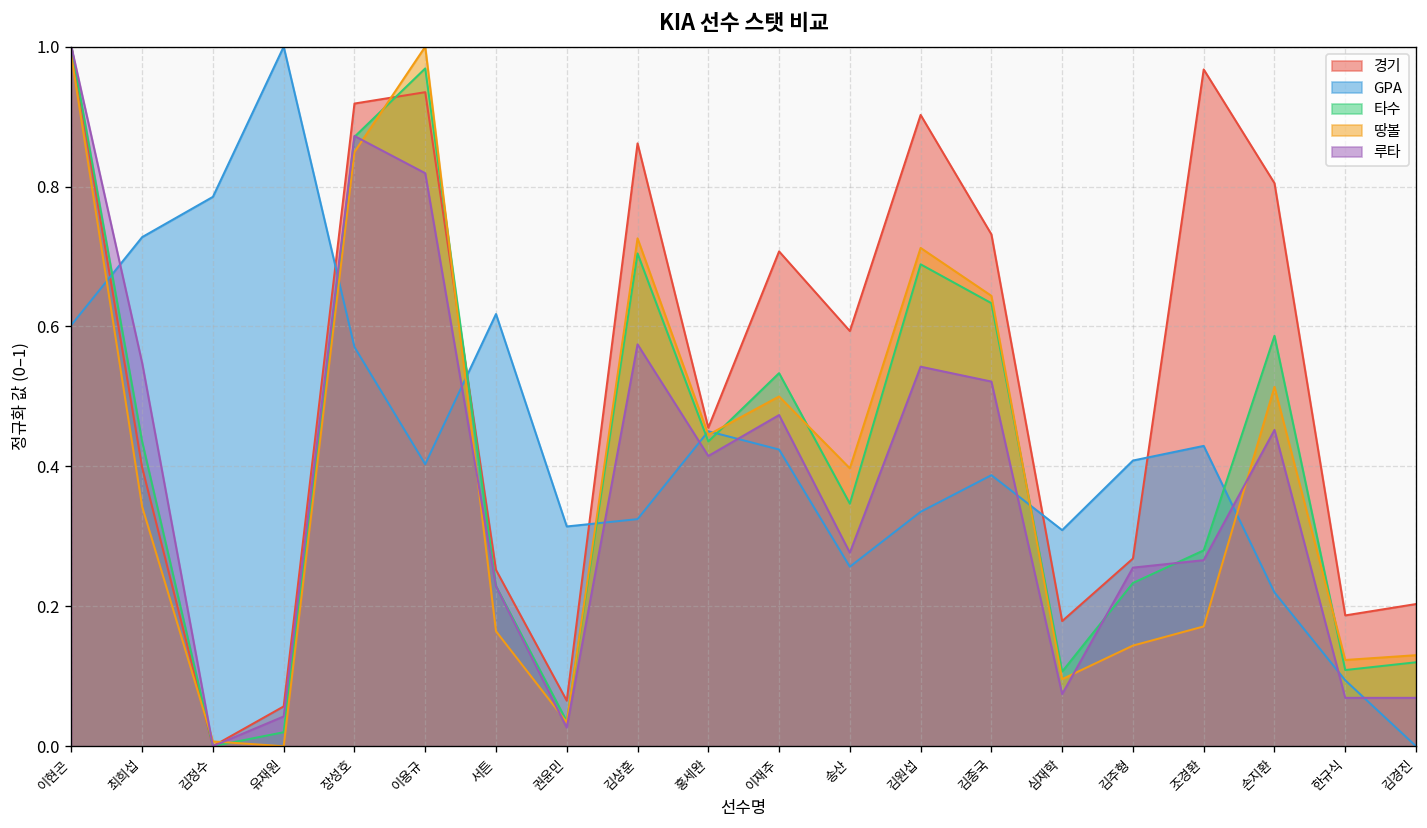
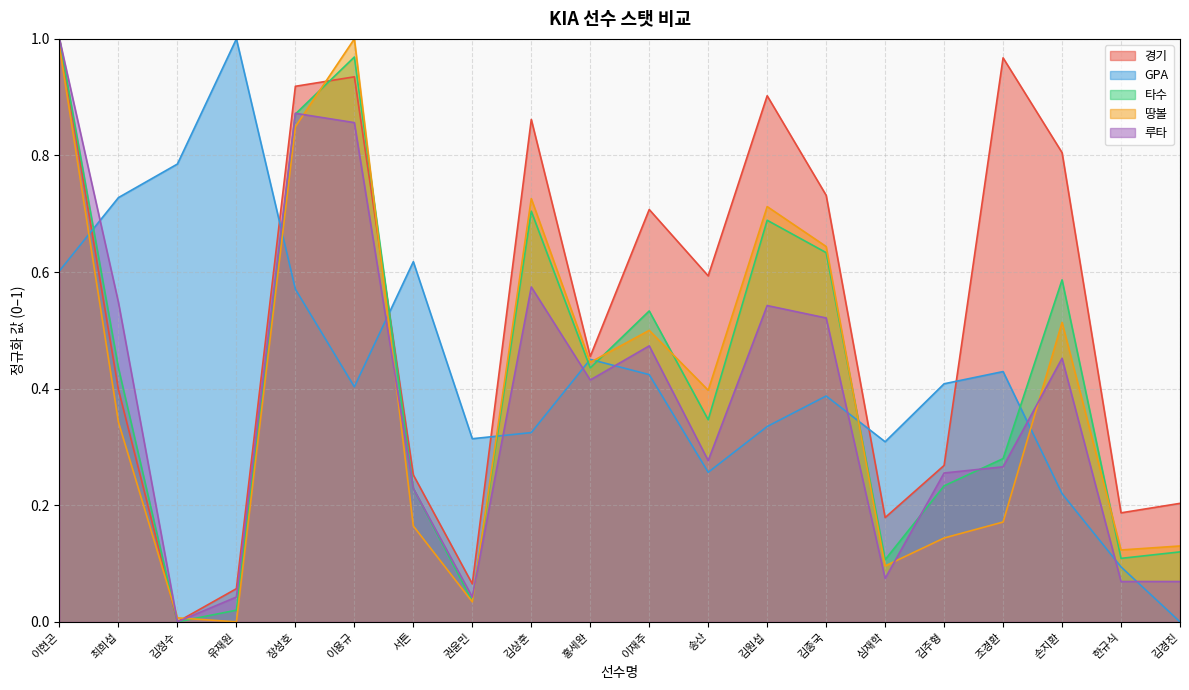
  {
    "경기": {
      "최희섭": 0.40,
      "유재원": 0.06,
      "장성호": 0.92,
      "이용규": 0.93,
      "서튼": 0.25,
      "권윤민": 0.07,
      "김상훈": 0.86,
      "홍세완": 0.46,
      "이재주": 0.71,
      "송산": 0.59,
      "김원섭": 0.90,
      "김종국": 0.73,
      "심재학": 0.18,
      "김주형": 0.27,
      "조경환": 0.97,
      "손지환": 0.80,
      "한규식": 0.19,
      "김경진": 0.20
    },
    "GPA": {
      "이현곤": 0.60,
      "최희섭": 0.73,
      "김정수": 0.79,
      "유재원": 1.00,
      "장성호": 0.57,
      "이용규": 0.40,
      "서튼": 0.62,
      "권윤민": 0.31,
      "김상훈": 0.32,
      "홍세완": 0.45,
      "이재주": 0.42,
      "송산": 0.26,
      "김원섭": 0.34,
      "김종국": 0.39,
      "심재학": 0.31,
      "김주형": 0.41,
      "조경환": 0.43,
      "손지환": 0.22,
      "한규식": 0.09,
      "김경진": 0.00
    },
    "타수": {
      "최희섭": 0.44,
      "유재원": 0.02,
      "이용규": 0.97,
      "김상훈": 0.70,
      "홍세완": 0.44,
      "이재주": 0.53,
      "송산": 0.35,
      "김원섭": 0.69,
      "김종국": 0.63,
      "심재학": 0.11,
      "김주형": 0.23,
      "조경환": 0.28,
      "손지환": 0.59,
      "한규식": 0.11,
      "김경진": 0.12
    },
    "땅볼": {
      "이현곤": 0.99,
      "최희섭": 0.34,
      "김정수": 0.01,
      "유재원": 0.00,
      "장성호": 0.85,
      "이용규": 1.00,
      "서튼": 0.16,
      "김상훈": 0.73,
      "홍세완": 0.45,
      "이재주": 0.50,
      "송산": 0.40,
      "김원섭": 0.71,
      "김종국": 0.64,
      "심재학": 0.10,
      "김주형": 0.14,
      "조경환": 0.17,
      "손지환": 0.51,
      "한규식": 0.12,
      "김경진": 0.13
    },
    "루타": {
      "최희섭": 0.55,
      "유재원": 0.04,
-     "이용규": 0.82,
-     "권윤민": 0.03,
+     "이용규": 0.86,
+     "권윤민": 0.04,
      "김상훈": 0.57,
      "홍세완": 0.41,
      "이재주": 0.47,
      "송산": 0.28,
      "김원섭": 0.54,
      "김종국": 0.52,
      "심재학": 0.07,
      "김주형": 0.26,
      "조경환": 0.27,
      "손지환": 0.45,
      "한규식": 0.07,
      "김경진": 0.07
    }
  }
